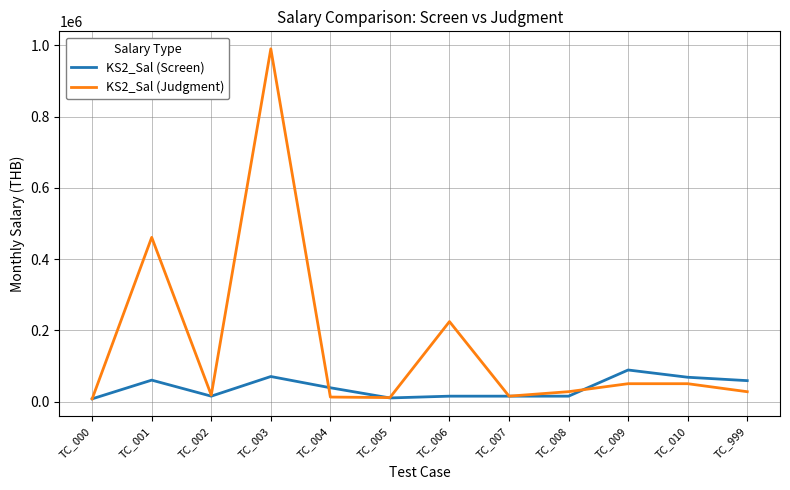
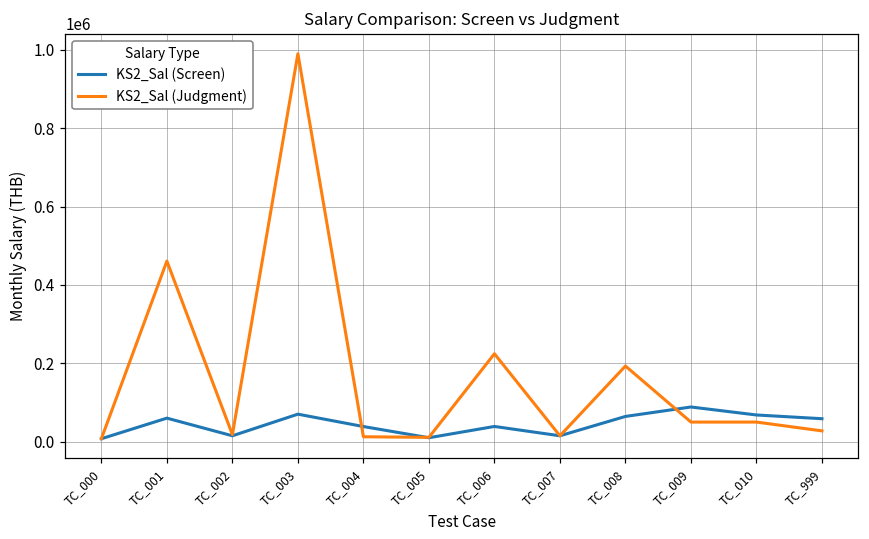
  {
    "KS2_Sal (Screen)": {
      "TC_001": 60000,
      "TC_003": 70000,
      "TC_004": 40000,
-     "TC_006": 20000,
-     "TC_008": 20000,
+     "TC_006": 40000,
+     "TC_008": 60000,
      "TC_009": 90000,
      "TC_010": 70000,
      "TC_999": 60000
    },
    "KS2_Sal (Judgment)": {
      "TC_001": 460000,
      "TC_003": 990000,
      "TC_004": 10000,
      "TC_006": 220000,
-     "TC_008": 30000,
+     "TC_008": 190000,
      "TC_009": 50000,
      "TC_010": 50000,
      "TC_999": 30000
    }
  }
